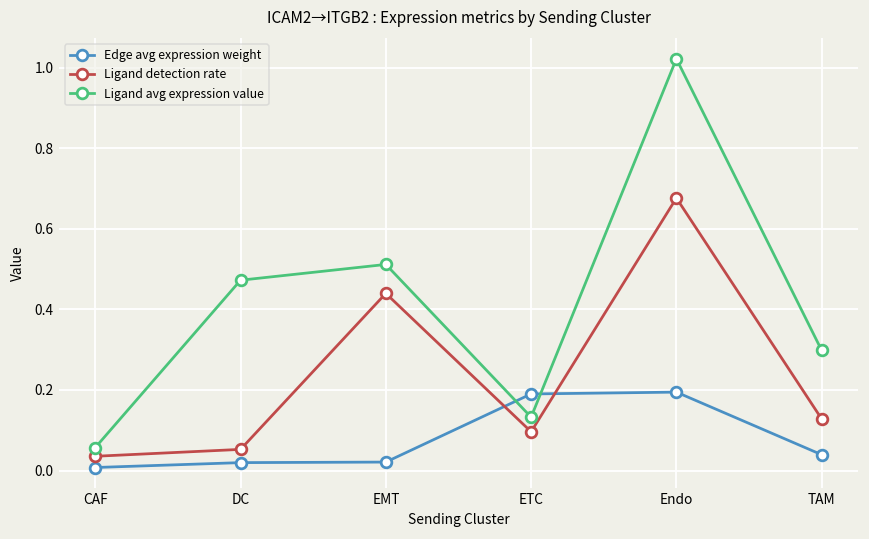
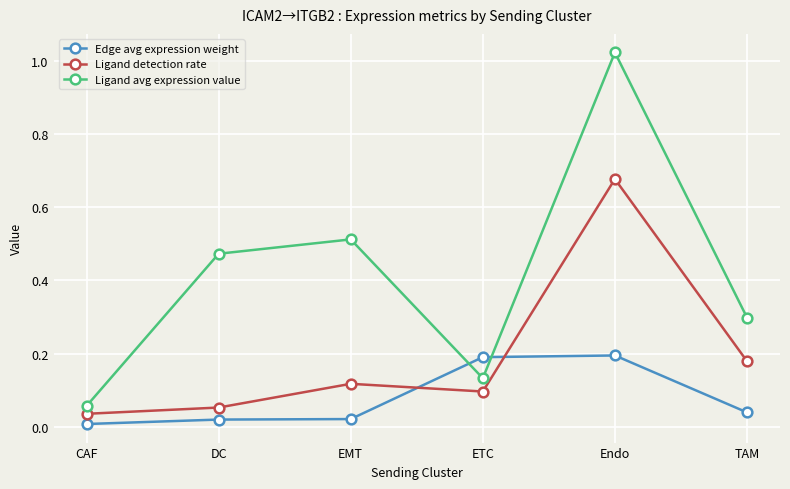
  {
    "Edge avg expression weight": {
      "CAF": 0.01,
      "DC": 0.02,
      "EMT": 0.02,
      "ETC": 0.19,
      "Endo": 0.19,
      "TAM": 0.04
    },
    "Ligand detection rate": {
      "CAF": 0.04,
      "DC": 0.05,
-     "EMT": 0.44,
+     "EMT": 0.12,
      "ETC": 0.10,
      "Endo": 0.68,
-     "TAM": 0.13
+     "TAM": 0.18
    },
    "Ligand avg expression value": {
      "CAF": 0.06,
      "DC": 0.47,
      "EMT": 0.51,
      "ETC": 0.13,
      "Endo": 1.02,
      "TAM": 0.30
    }
  }
